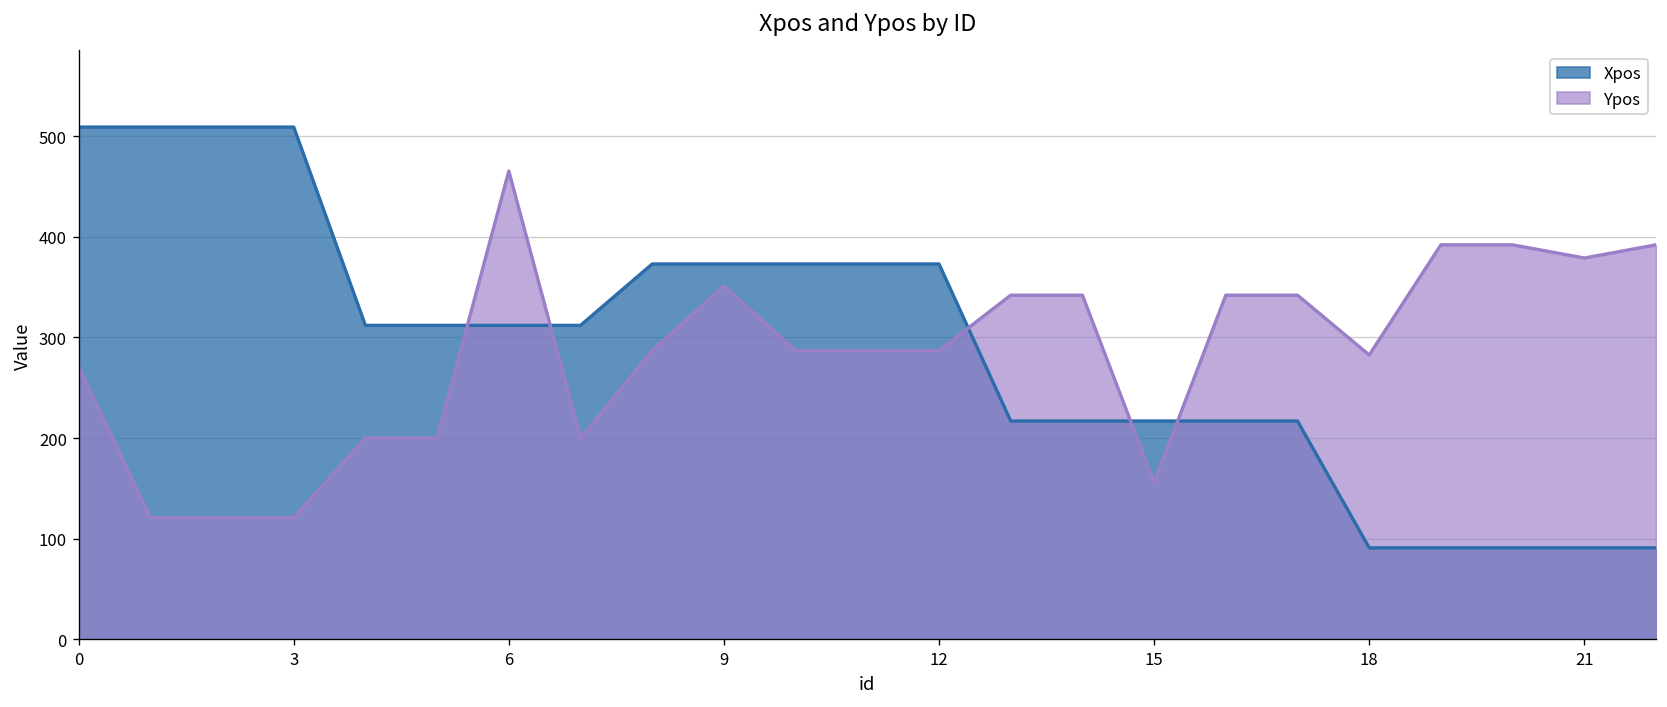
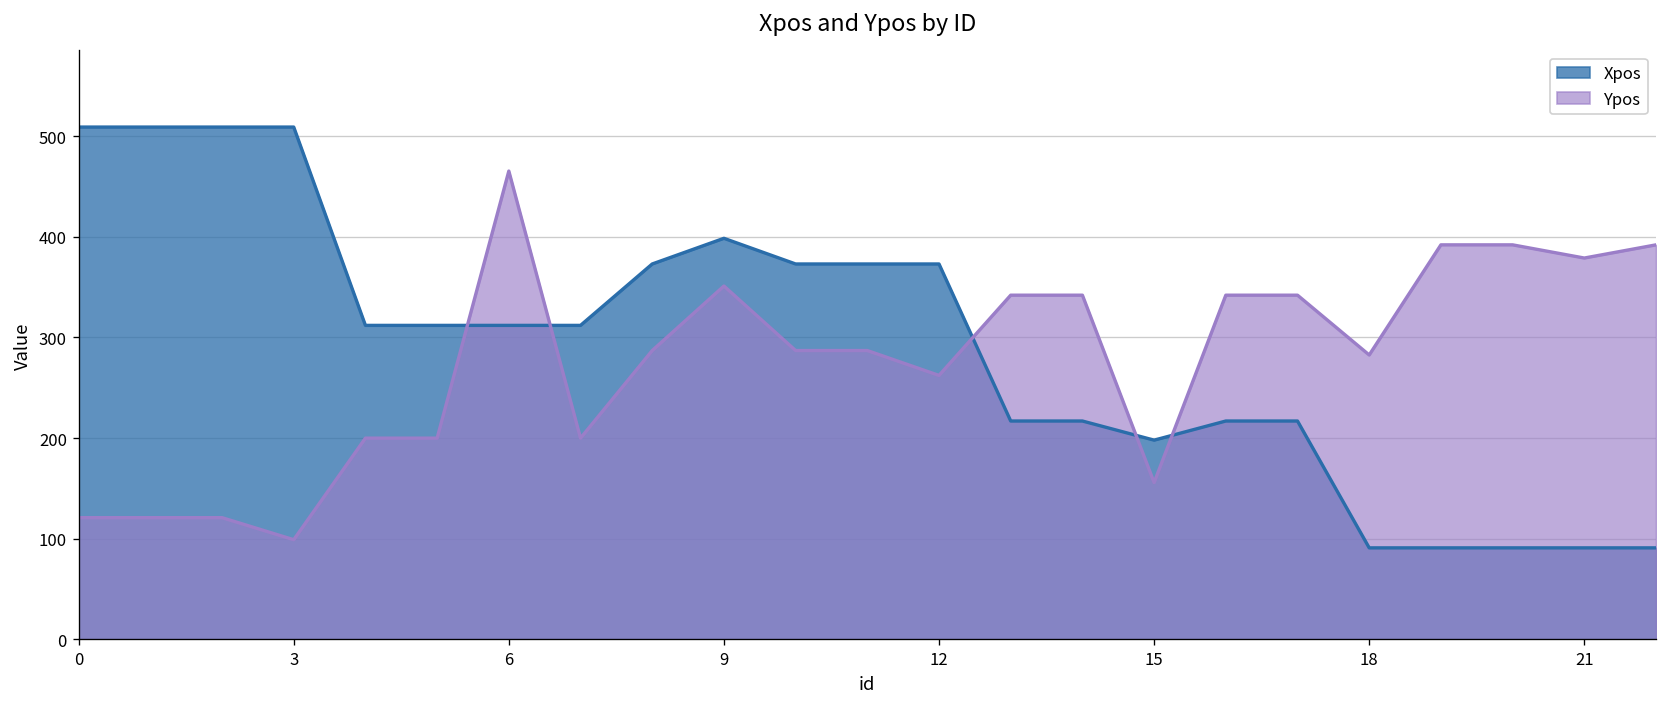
  {
    "Xpos": {
      "0": 510,
      "3": 510,
      "6": 310,
-     "9": 370,
+     "9": 400,
      "12": 370,
-     "15": 220,
+     "15": 200,
      "18": 90,
      "21": 90
    },
    "Ypos": {
-     "0": 270,
-     "3": 120,
+     "0": 120,
+     "3": 100,
      "6": 470,
      "9": 350,
-     "12": 290,
+     "12": 260,
      "15": 160,
      "18": 280,
      "21": 380
    }
  }
